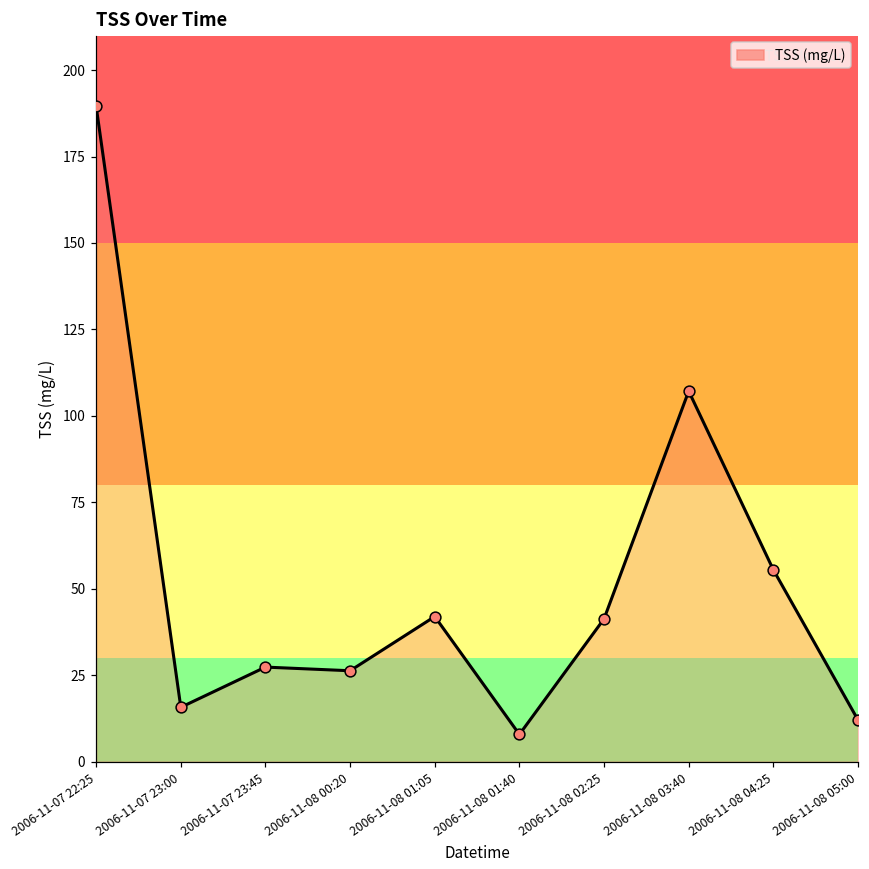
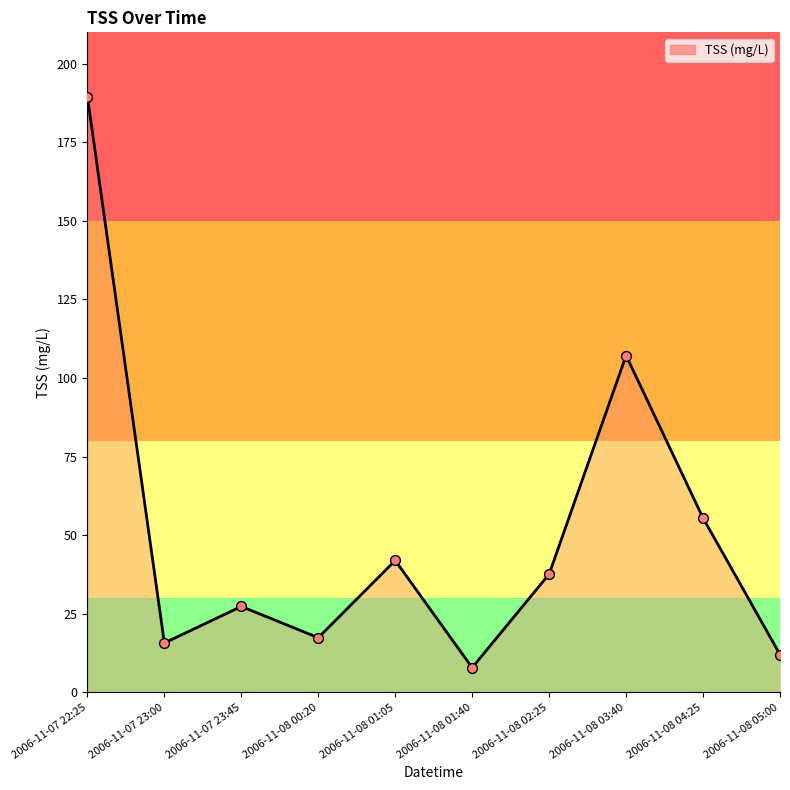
  {
    "2006-11-07 22:25": 190,
    "2006-11-07 23:00": 16,
    "2006-11-07 23:45": 27,
-   "2006-11-08 00:20": 26,
+   "2006-11-08 00:20": 17,
    "2006-11-08 01:05": 42,
    "2006-11-08 01:40": 8,
-   "2006-11-08 02:25": 41,
+   "2006-11-08 02:25": 38,
    "2006-11-08 03:40": 107,
    "2006-11-08 04:25": 55,
    "2006-11-08 05:00": 12
  }
